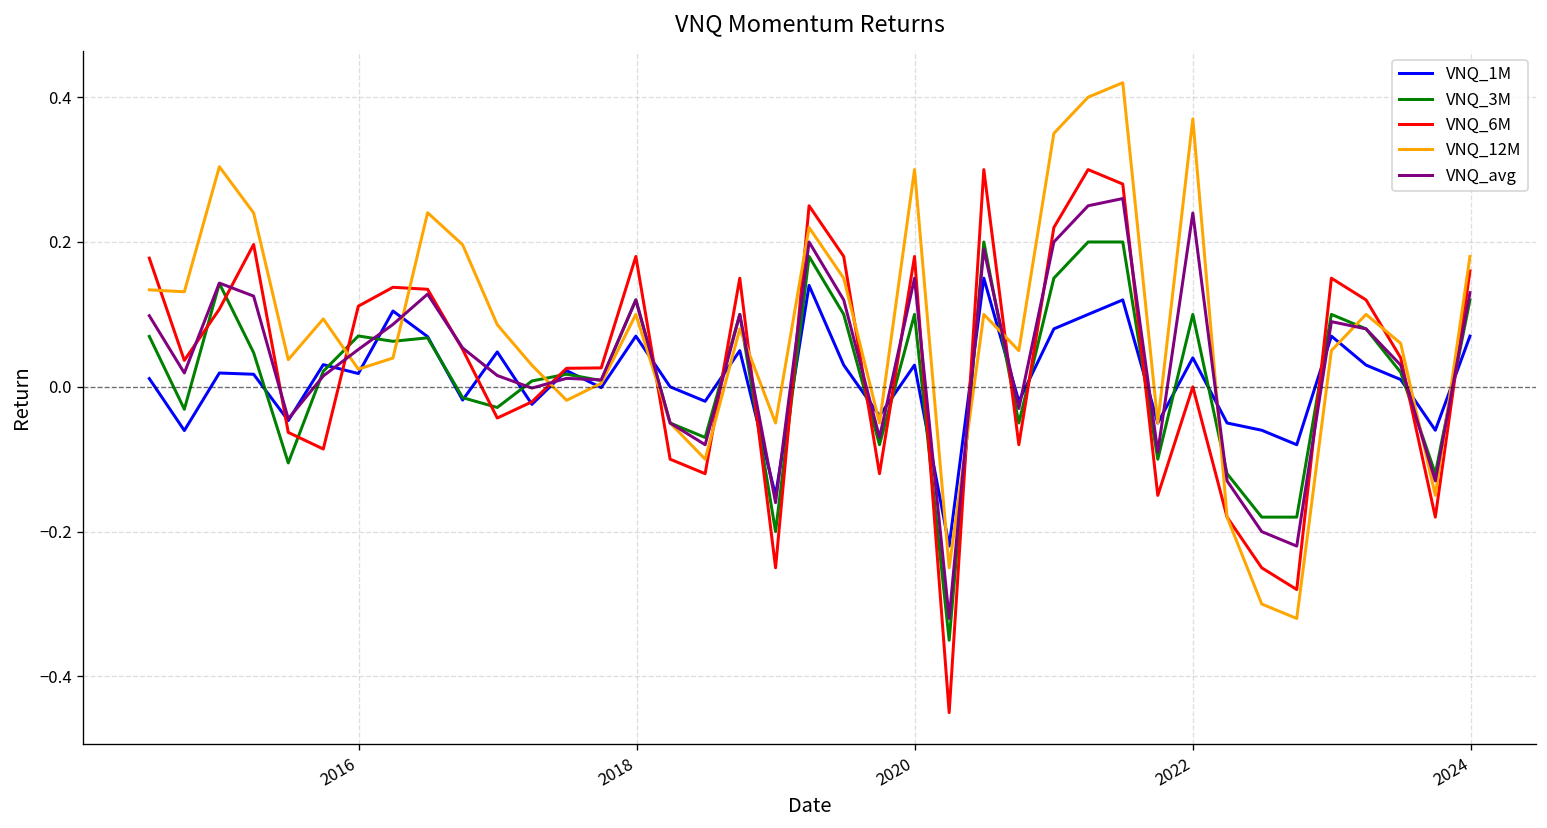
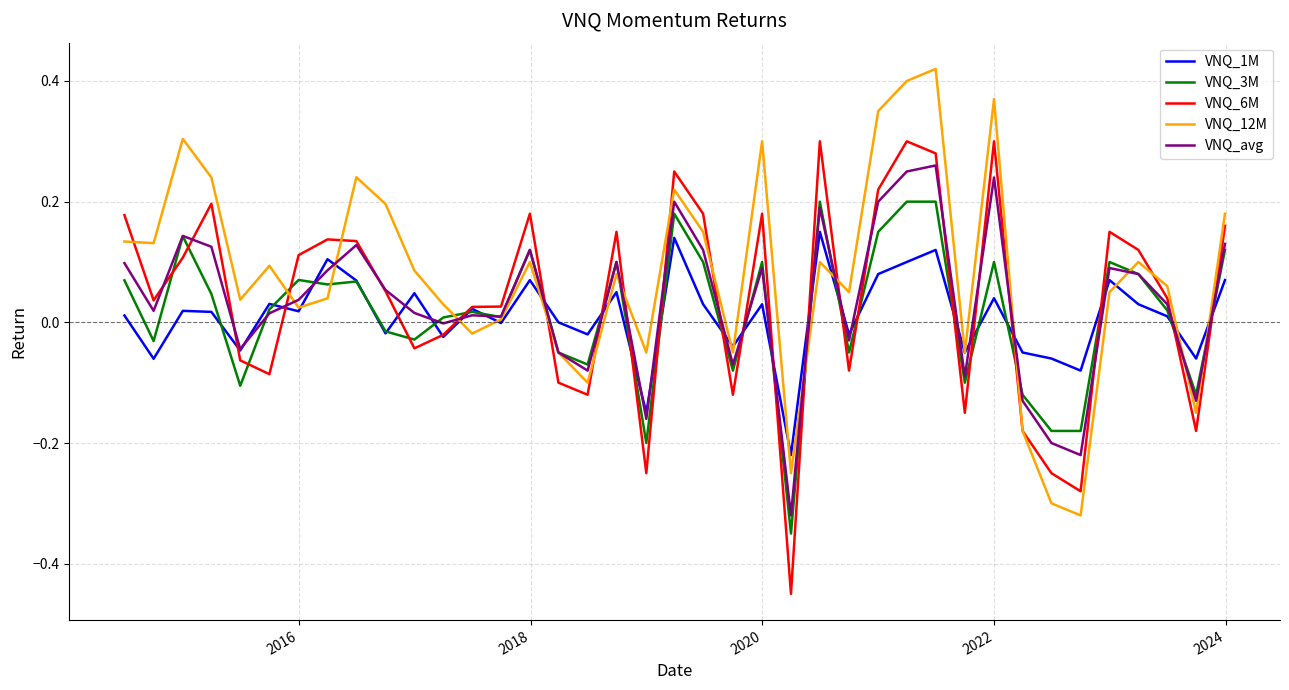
  {
    "VNQ_1M": {
      "2016": 0.02,
      "2020": 0.03,
      "2022": 0.04
    },
    "VNQ_3M": {
      "2016": 0.07,
      "2020": 0.10,
      "2022": 0.10
    },
    "VNQ_6M": {
      "2016": 0.11,
      "2020": 0.18,
-     "2022": 0.0
+     "2022": 0.3
    },
    "VNQ_12M": {
      "2016": 0.02,
      "2020": 0.30,
      "2022": 0.37
    },
    "VNQ_avg": {
-     "2016": 0.05,
-     "2020": 0.15,
+     "2016": 0.04,
+     "2020": 0.09,
      "2022": 0.24
    }
  }
